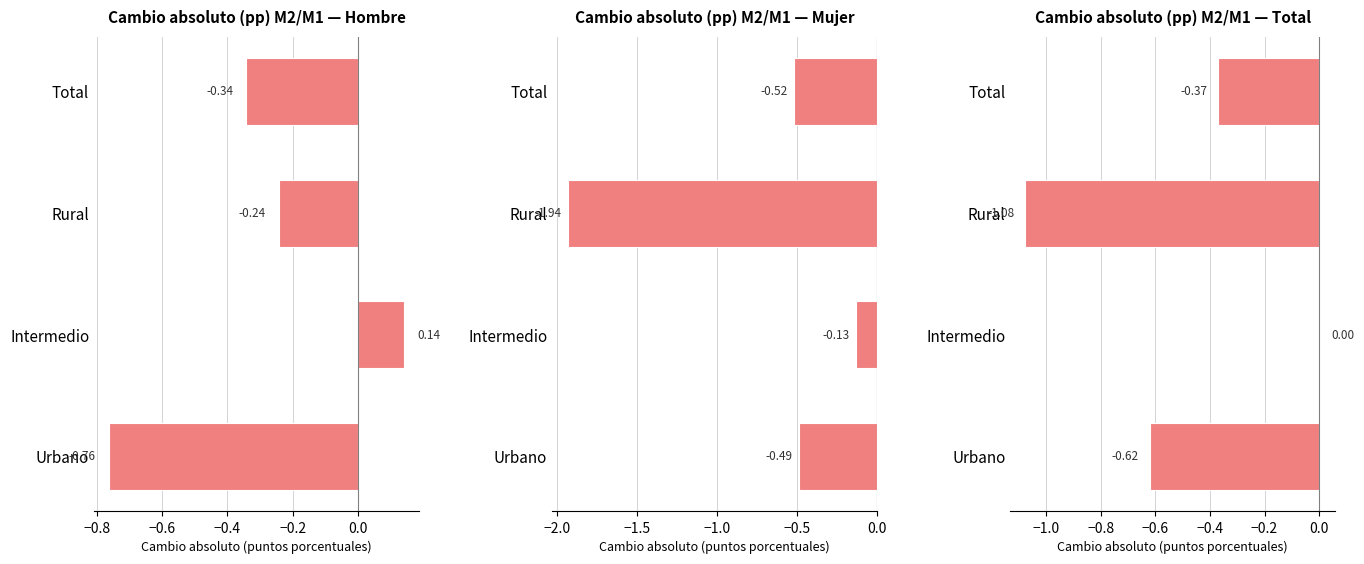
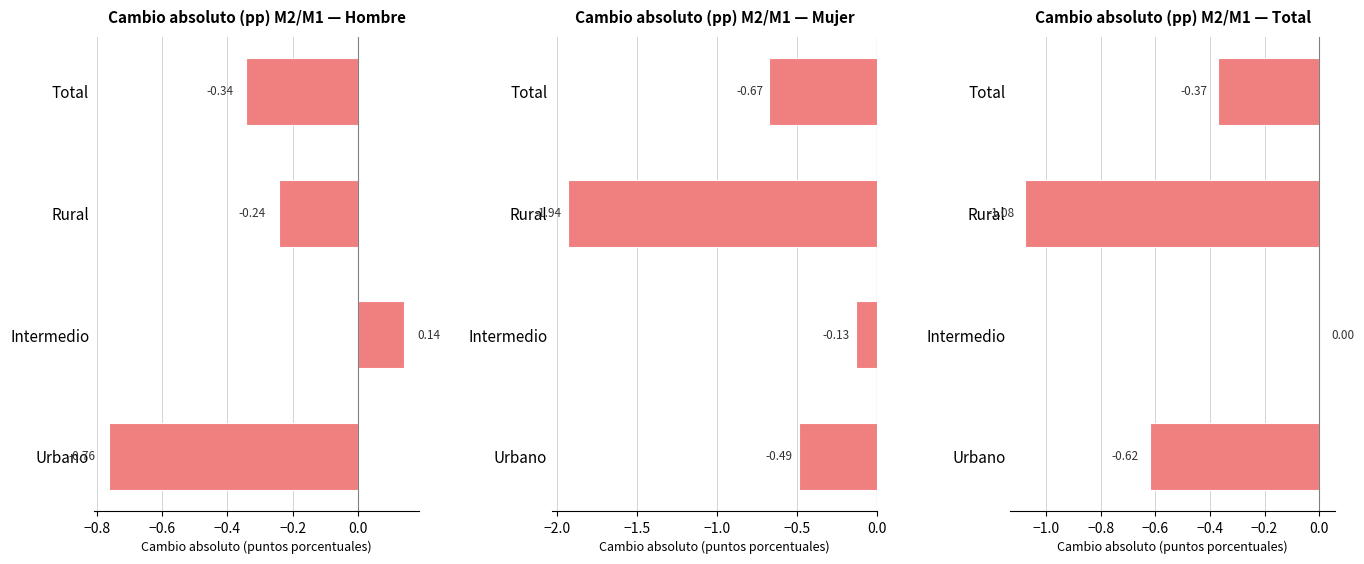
  {
    "Cambio absoluto (pp) M2/M1 — Hombre": {
      "Total": -0.34,
      "Rural": -0.24,
      "Intermedio": 0.14,
      "Urbano": -0.76
    },
    "Cambio absoluto (pp) M2/M1 — Mujer": {
-     "Total": -0.52,
+     "Total": -0.67,
      "Rural": -1.94,
      "Intermedio": -0.13,
      "Urbano": -0.49
    },
    "Cambio absoluto (pp) M2/M1 — Total": {
      "Total": -0.37,
      "Rural": -1.08,
      "Intermedio": 0.00,
      "Urbano": -0.62
    }
  }
